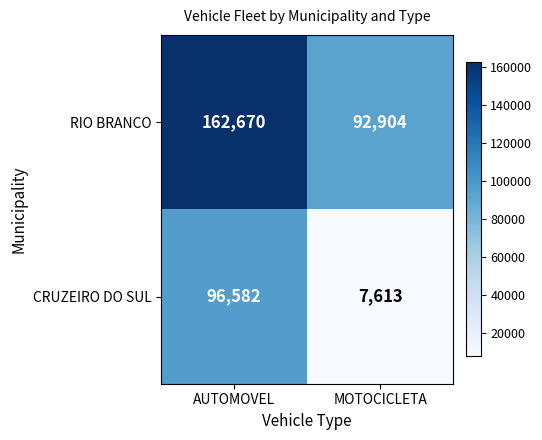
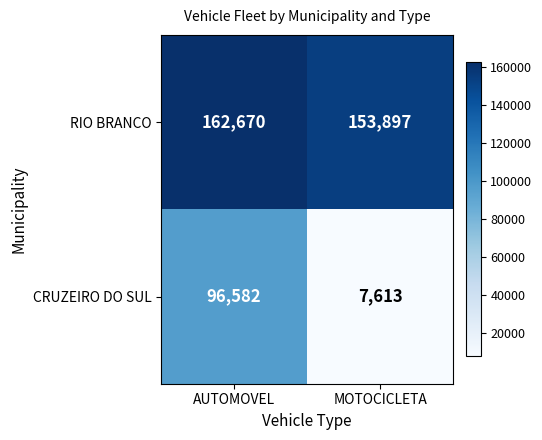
  {
    "RIO BRANCO": {
      "AUTOMOVEL": "162,670",
-     "MOTOCICLETA": "92,904"
+     "MOTOCICLETA": "153,897"
    },
    "CRUZEIRO DO SUL": {
      "AUTOMOVEL": "96,582",
      "MOTOCICLETA": "7,613"
    }
  }
